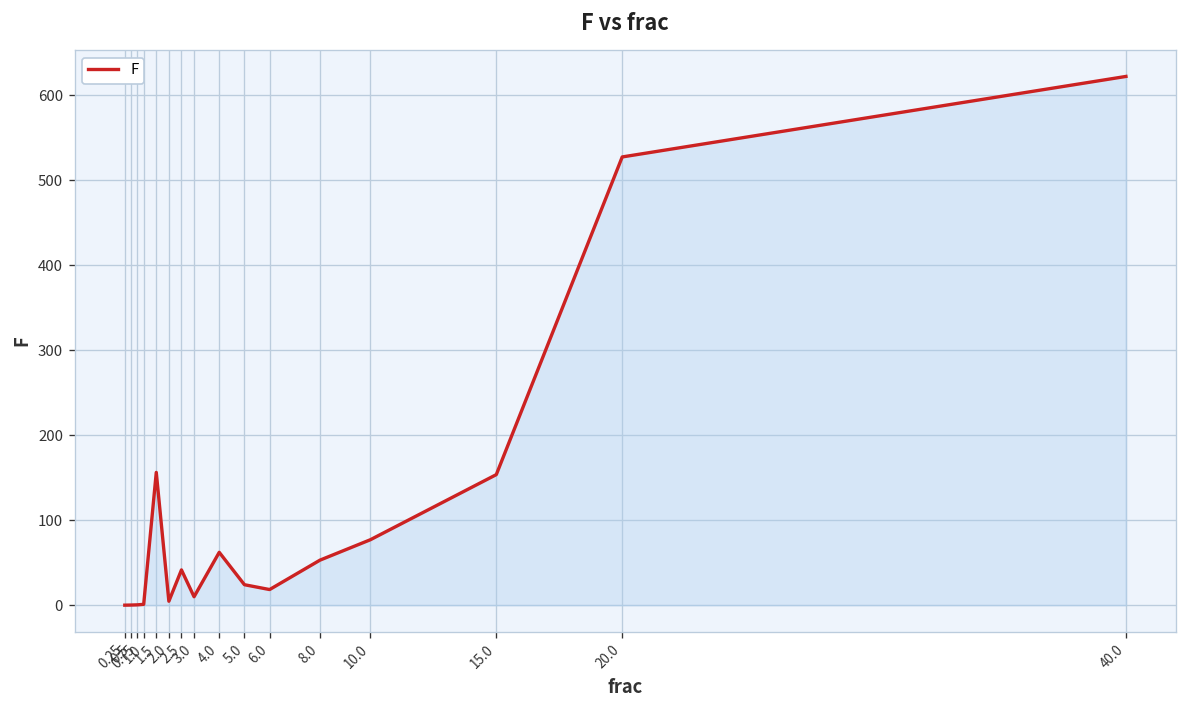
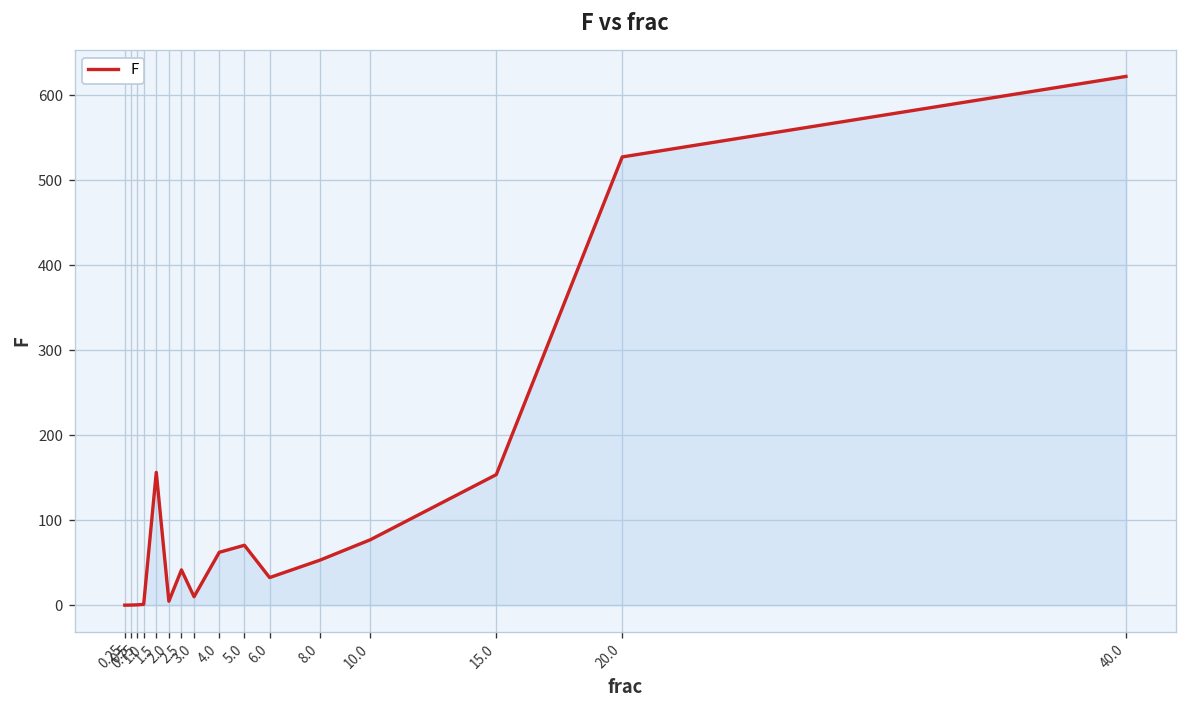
  {
    "0.25": 0,
    "0.5": 0,
    "0.75": 0,
    "1.0": 0,
    "1.5": 160,
    "2.0": 0,
    "2.5": 40,
    "3.0": 10,
    "4.0": 60,
-   "5.0": 20,
-   "6.0": 20,
+   "5.0": 70,
+   "6.0": 30,
    "8.0": 50,
    "10.0": 80,
    "15.0": 150,
    "20.0": 530,
    "40.0": 620
  }
